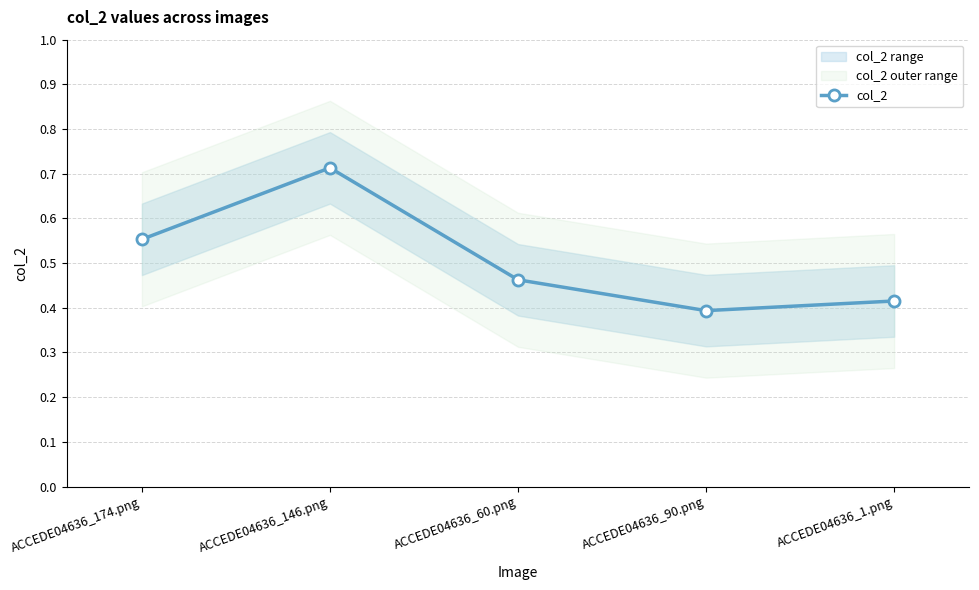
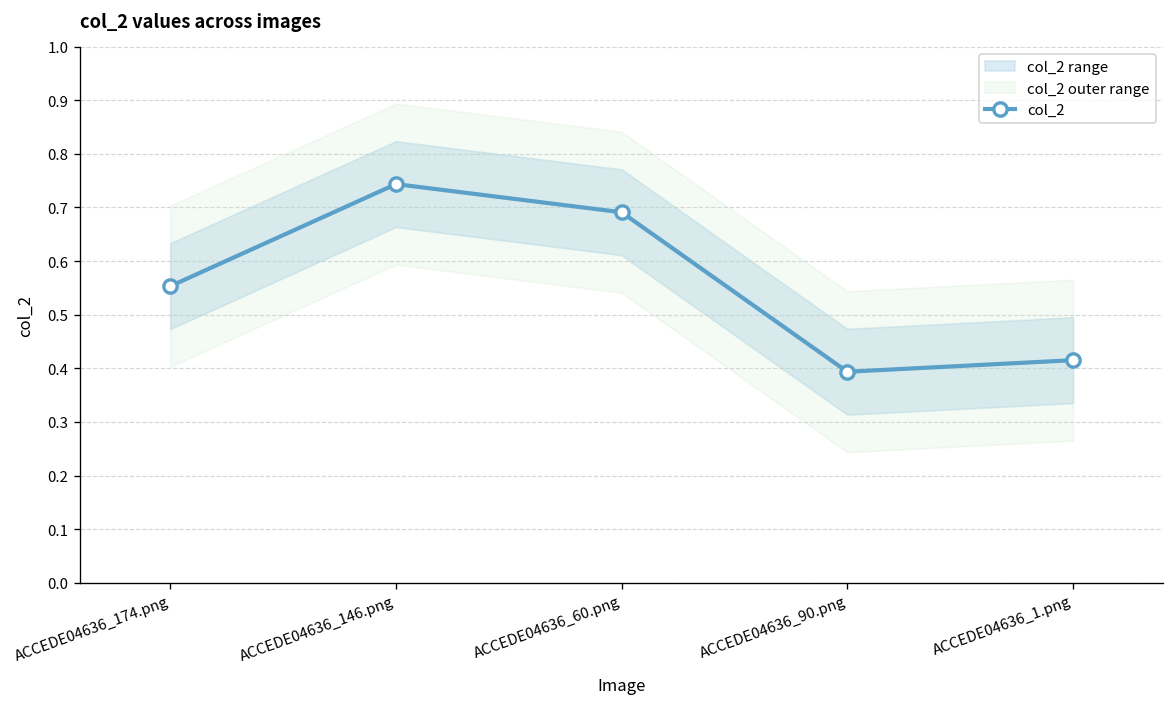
  {
    "col_2": {
      "ACCEDE04636_174.png": 0.55,
-     "ACCEDE04636_146.png": 0.71,
-     "ACCEDE04636_60.png": 0.46,
+     "ACCEDE04636_146.png": 0.74,
+     "ACCEDE04636_60.png": 0.69,
      "ACCEDE04636_90.png": 0.39,
      "ACCEDE04636_1.png": 0.42
    }
  }
